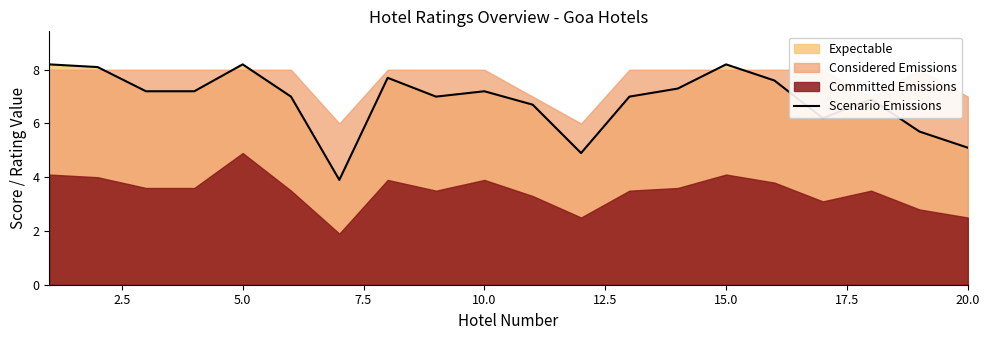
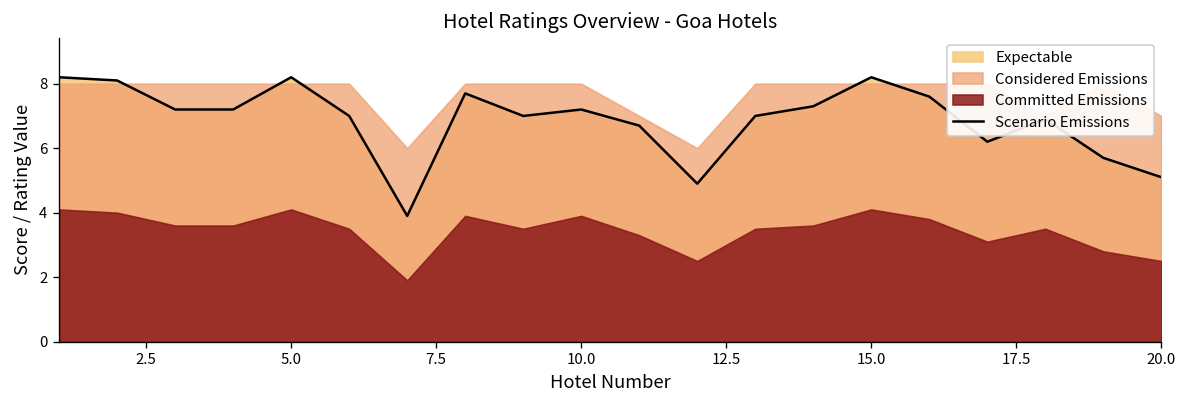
  {
    "Committed Emissions": {
-     "5.0": 4.9,
+     "5.0": 4.1,
      "10.0": 3.9,
      "15.0": 4.1,
      "20.0": 2.5
    }
  }
